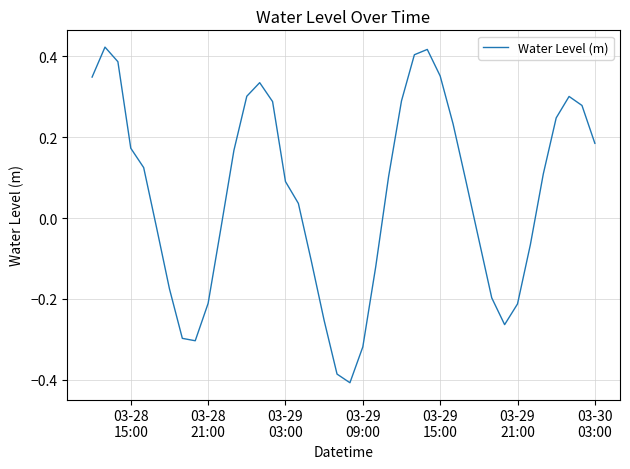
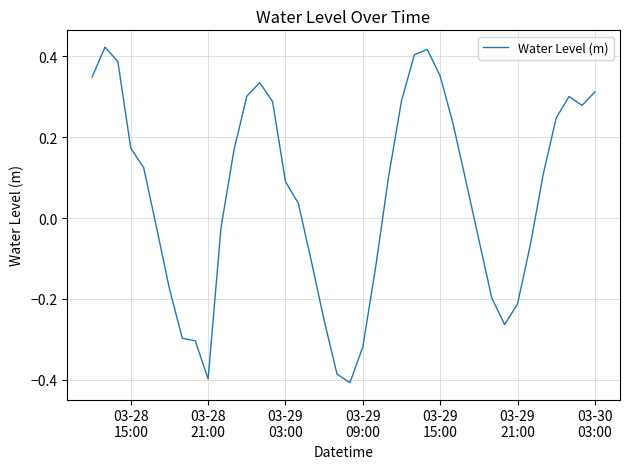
  {
    "03-28 15:00": 0.17,
-   "03-28 21:00": -0.21,
+   "03-28 21:00": -0.40,
    "03-29 03:00": 0.09,
    "03-29 09:00": -0.32,
    "03-29 15:00": 0.35,
    "03-29 21:00": -0.21,
-   "03-30 03:00": 0.18
+   "03-30 03:00": 0.31
  }
